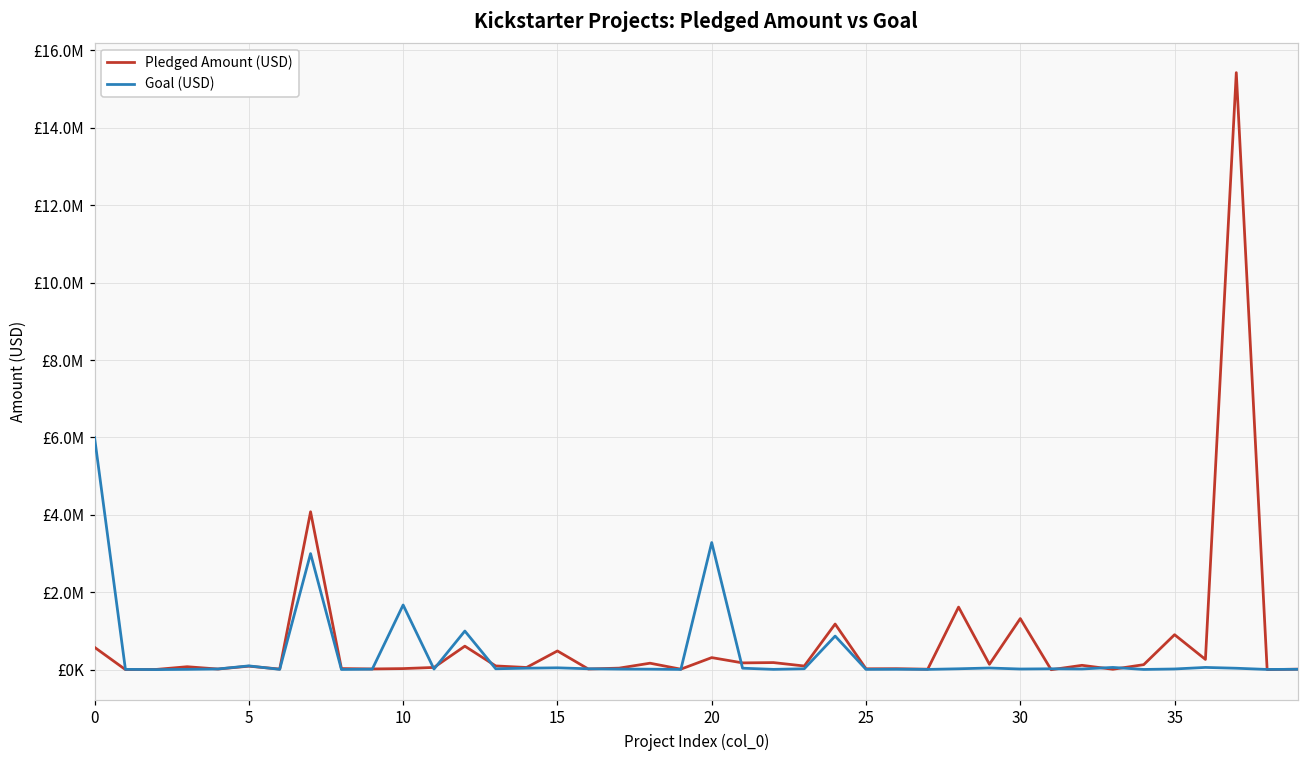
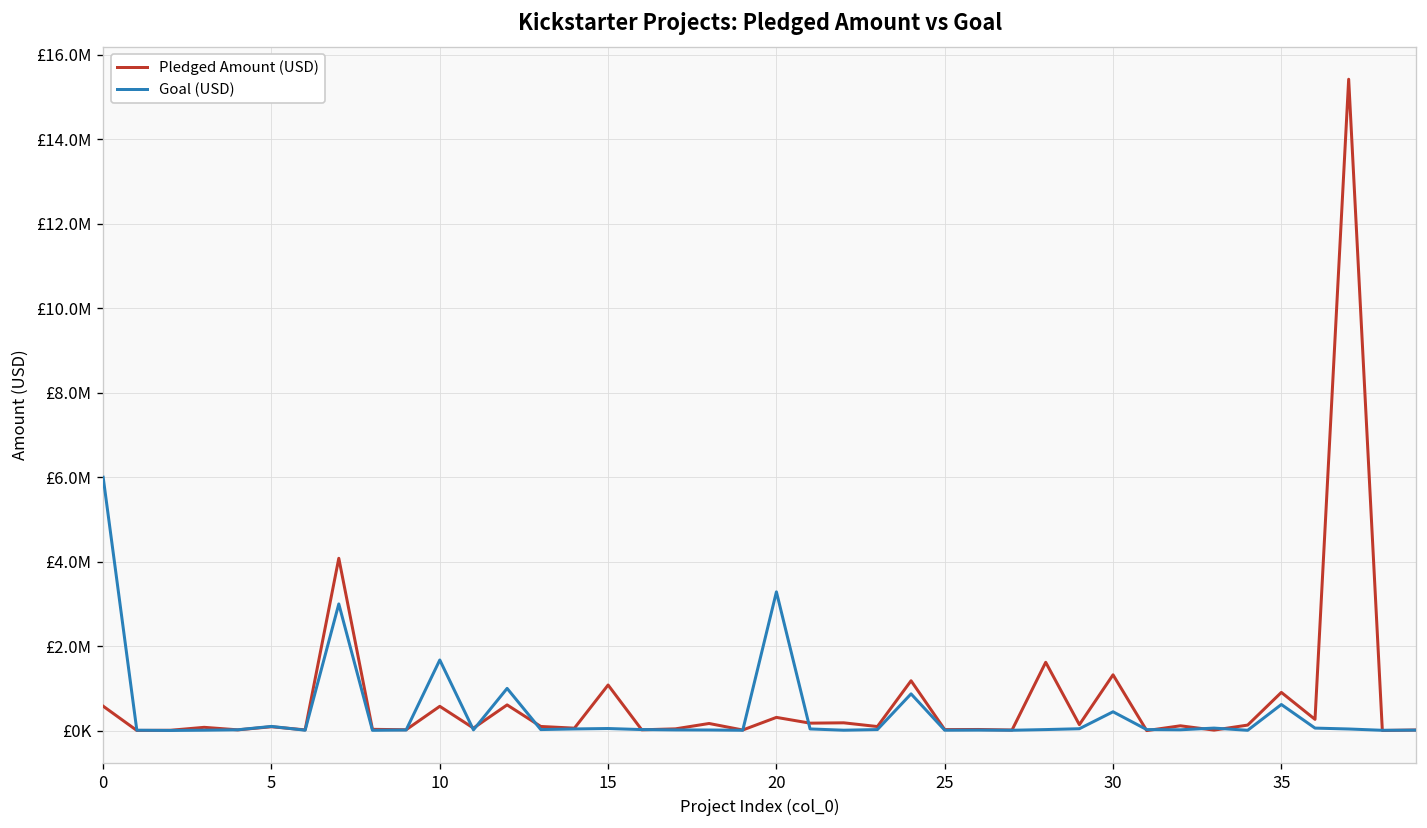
  {
    "Pledged Amount (USD)": {
      "0": "£600000",
-     "10": "£0",
-     "15": "£500000",
+     "10": "£600000",
+     "15": "£1100000",
      "20": "£300000",
      "30": "£1300000",
      "35": "£900000"
    },
    "Goal (USD)": {
      "0": "£6000000",
      "10": "£1700000",
      "15": "£100000",
      "20": "£3300000",
-     "30": "£0",
-     "35": "£0"
+     "30": "£400000",
+     "35": "£600000"
    }
  }
